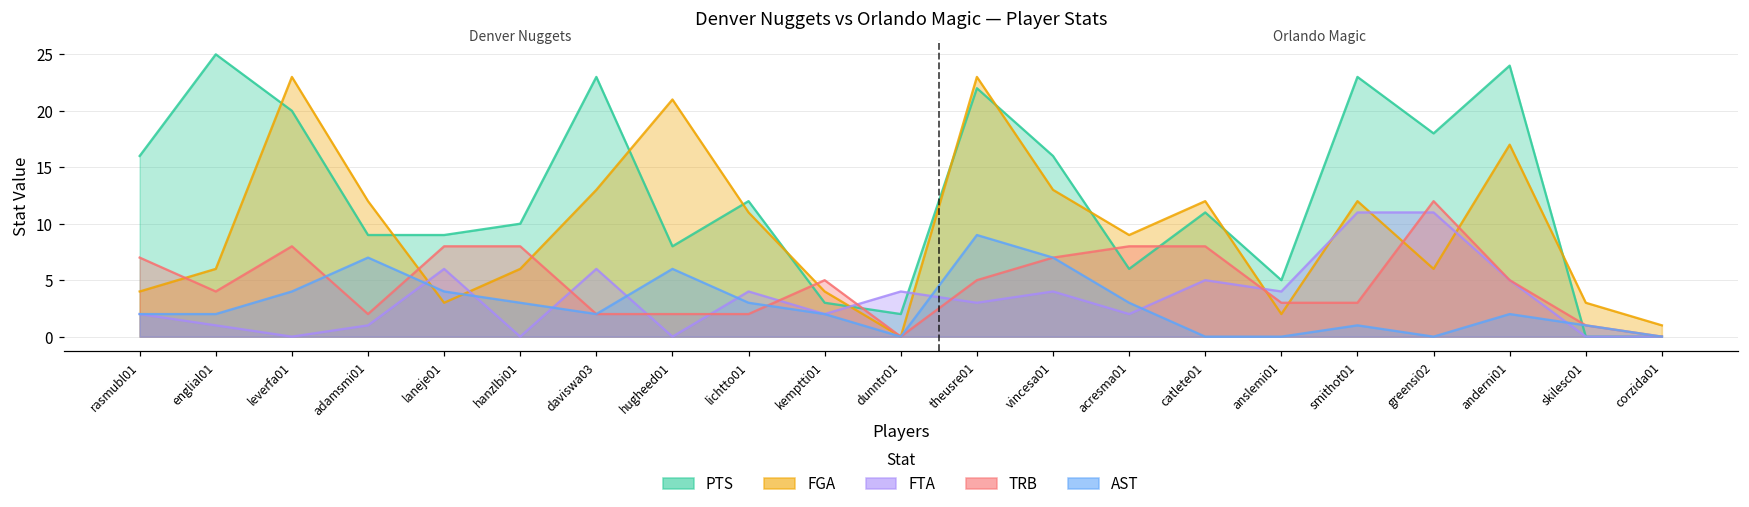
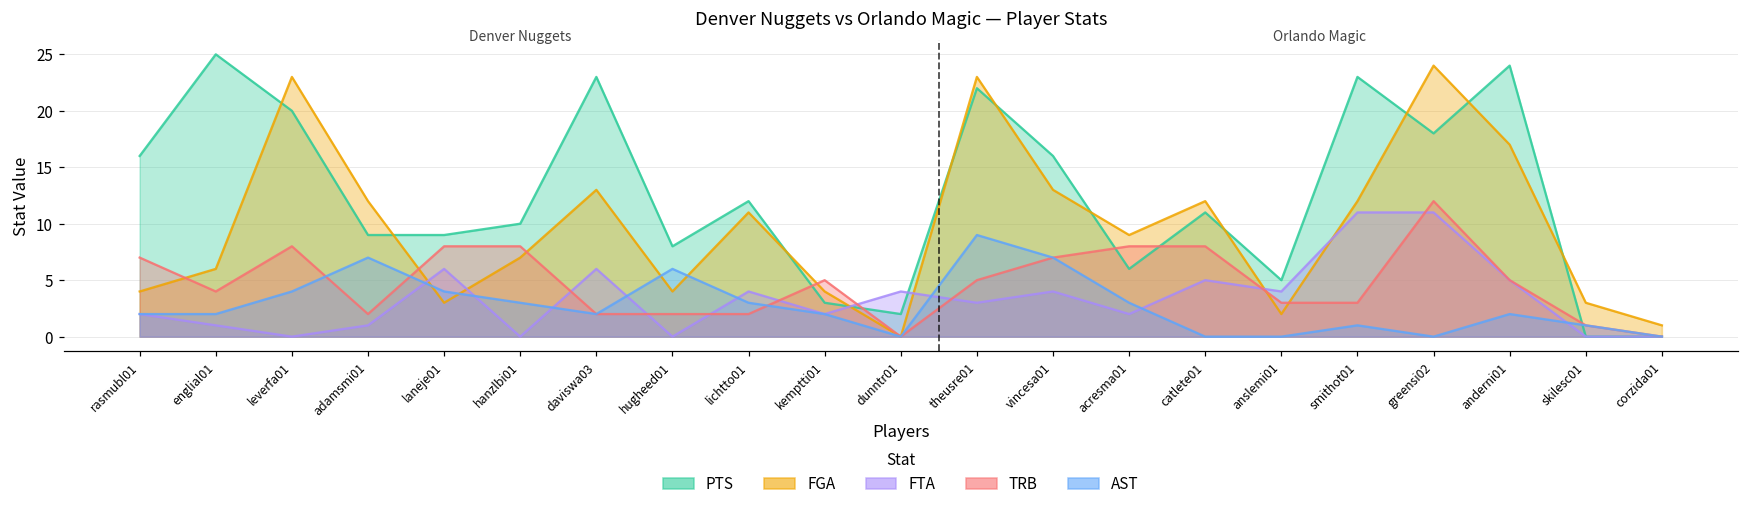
  {
    "FGA": {
      "rasmubl01": 4,
      "englial01": 6,
      "leverfa01": 23,
      "adamsmi01": 12,
      "laneje01": 3,
-     "hanzlbi01": 6,
+     "hanzlbi01": 7,
      "daviswa03": 13,
-     "hugheed01": 21,
+     "hugheed01": 4,
      "lichtto01": 11,
      "kemptti01": 4,
      "theusre01": 23,
      "vincesa01": 13,
      "acresma01": 9,
      "catlete01": 12,
      "anslemi01": 2,
      "smithot01": 12,
-     "greensi02": 6,
+     "greensi02": 24,
      "anderni01": 17,
      "skilesc01": 3,
      "corzida01": 1
    },
    "TRB": {
      "rasmubl01": 7,
      "englial01": 4,
      "leverfa01": 8,
      "adamsmi01": 2,
      "laneje01": 8,
      "hanzlbi01": 8,
      "hugheed01": 2,
      "lichtto01": 2,
      "kemptti01": 5,
      "theusre01": 5,
      "acresma01": 8,
      "catlete01": 8,
      "anslemi01": 3,
      "smithot01": 3,
      "greensi02": 12
    }
  }
